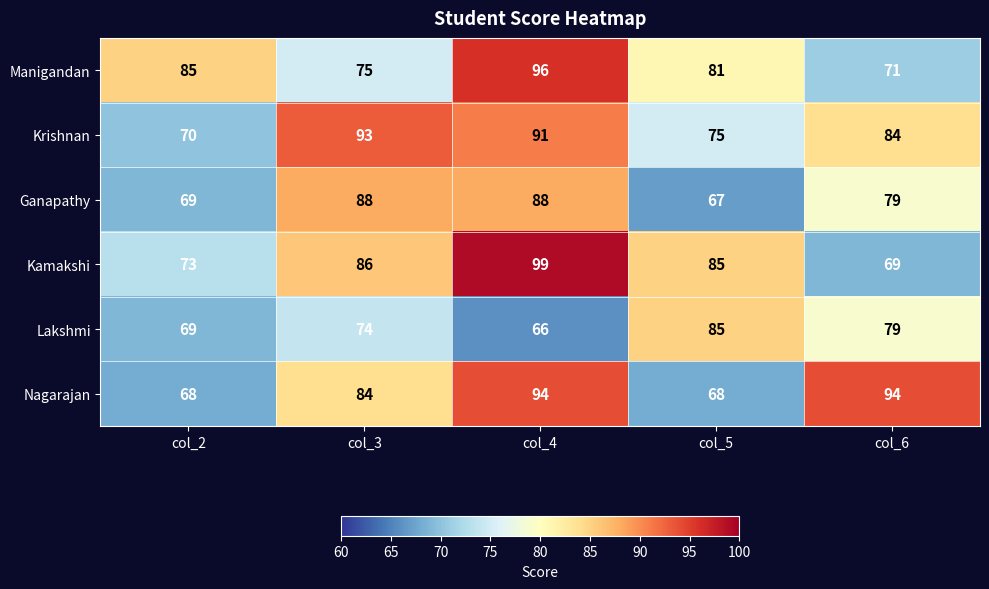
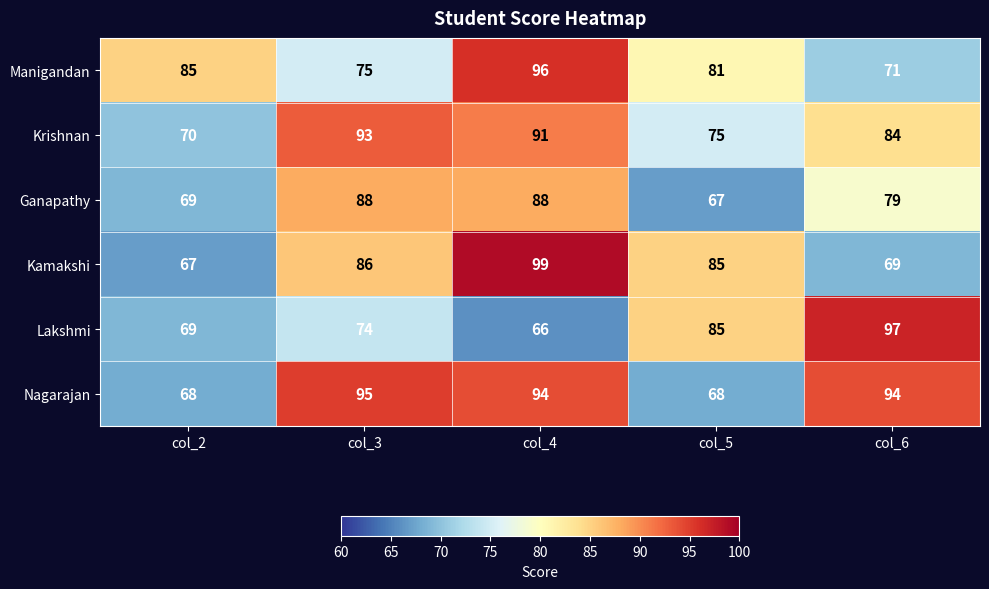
  {
    "Manigandan": {
      "col_2": 85,
      "col_3": 75,
      "col_4": 96,
      "col_5": 81,
      "col_6": 71
    },
    "Krishnan": {
      "col_2": 70,
      "col_3": 93,
      "col_4": 91,
      "col_5": 75,
      "col_6": 84
    },
    "Ganapathy": {
      "col_2": 69,
      "col_3": 88,
      "col_4": 88,
      "col_5": 67,
      "col_6": 79
    },
    "Kamakshi": {
-     "col_2": 73,
+     "col_2": 67,
      "col_3": 86,
      "col_4": 99,
      "col_5": 85,
      "col_6": 69
    },
    "Lakshmi": {
      "col_2": 69,
      "col_3": 74,
      "col_4": 66,
      "col_5": 85,
-     "col_6": 79
+     "col_6": 97
    },
    "Nagarajan": {
      "col_2": 68,
-     "col_3": 84,
+     "col_3": 95,
      "col_4": 94,
      "col_5": 68,
      "col_6": 94
    }
  }
